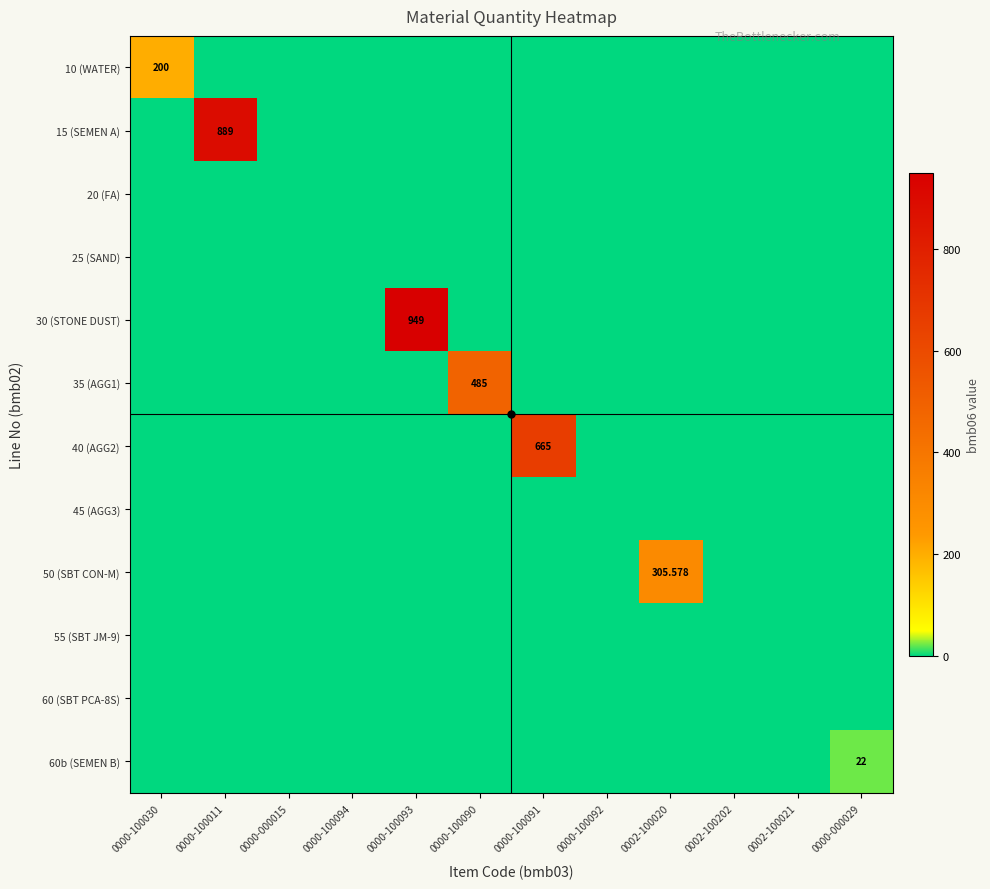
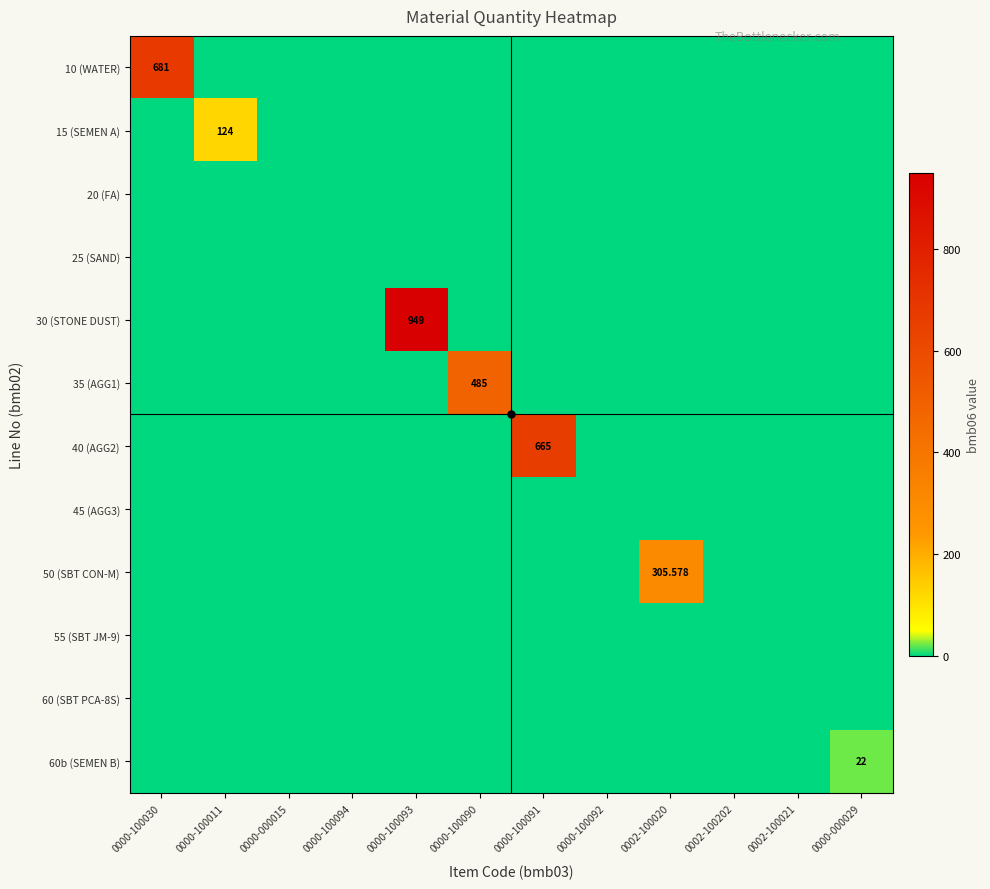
  {
    "10 (WATER)": {
-     "0000-100030": 200
+     "0000-100030": 681
    },
    "15 (SEMEN A)": {
-     "0000-100011": 889
+     "0000-100011": 124
    },
    "30 (STONE DUST)": {
      "0000-100093": 949
    },
    "35 (AGG1)": {
      "0000-100090": 485
    },
    "40 (AGG2)": {
      "0000-100091": 665
    },
    "50 (SBT CON-M)": {
      "0002-100020": 305.578
    },
    "60b (SEMEN B)": {
      "0000-000029": 22
    }
  }
